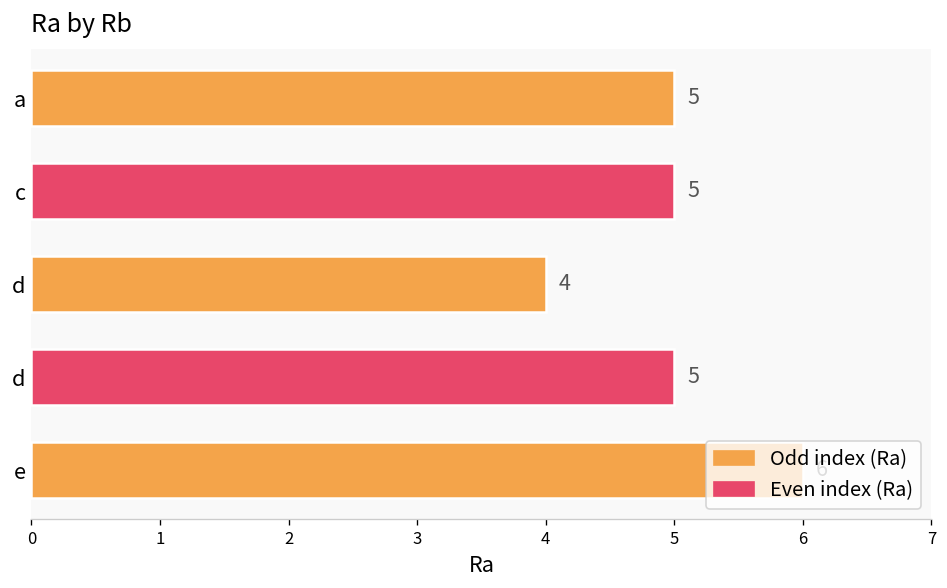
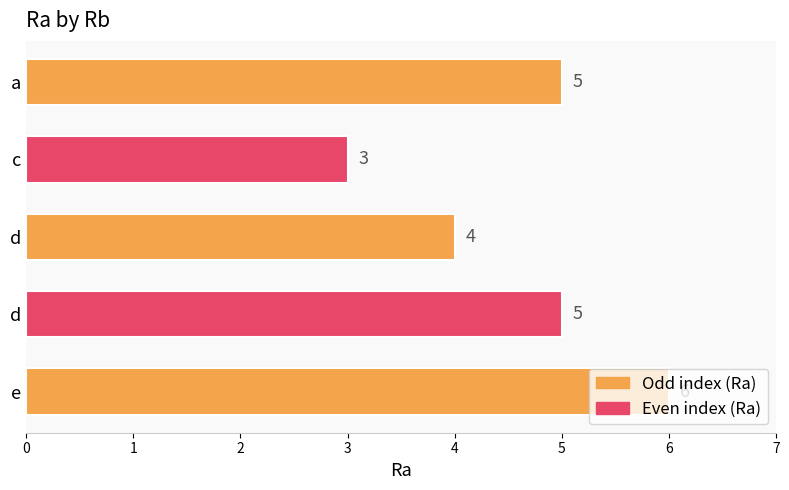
  {
    "a": 5,
-   "c": 5
+   "c": 3
  }
